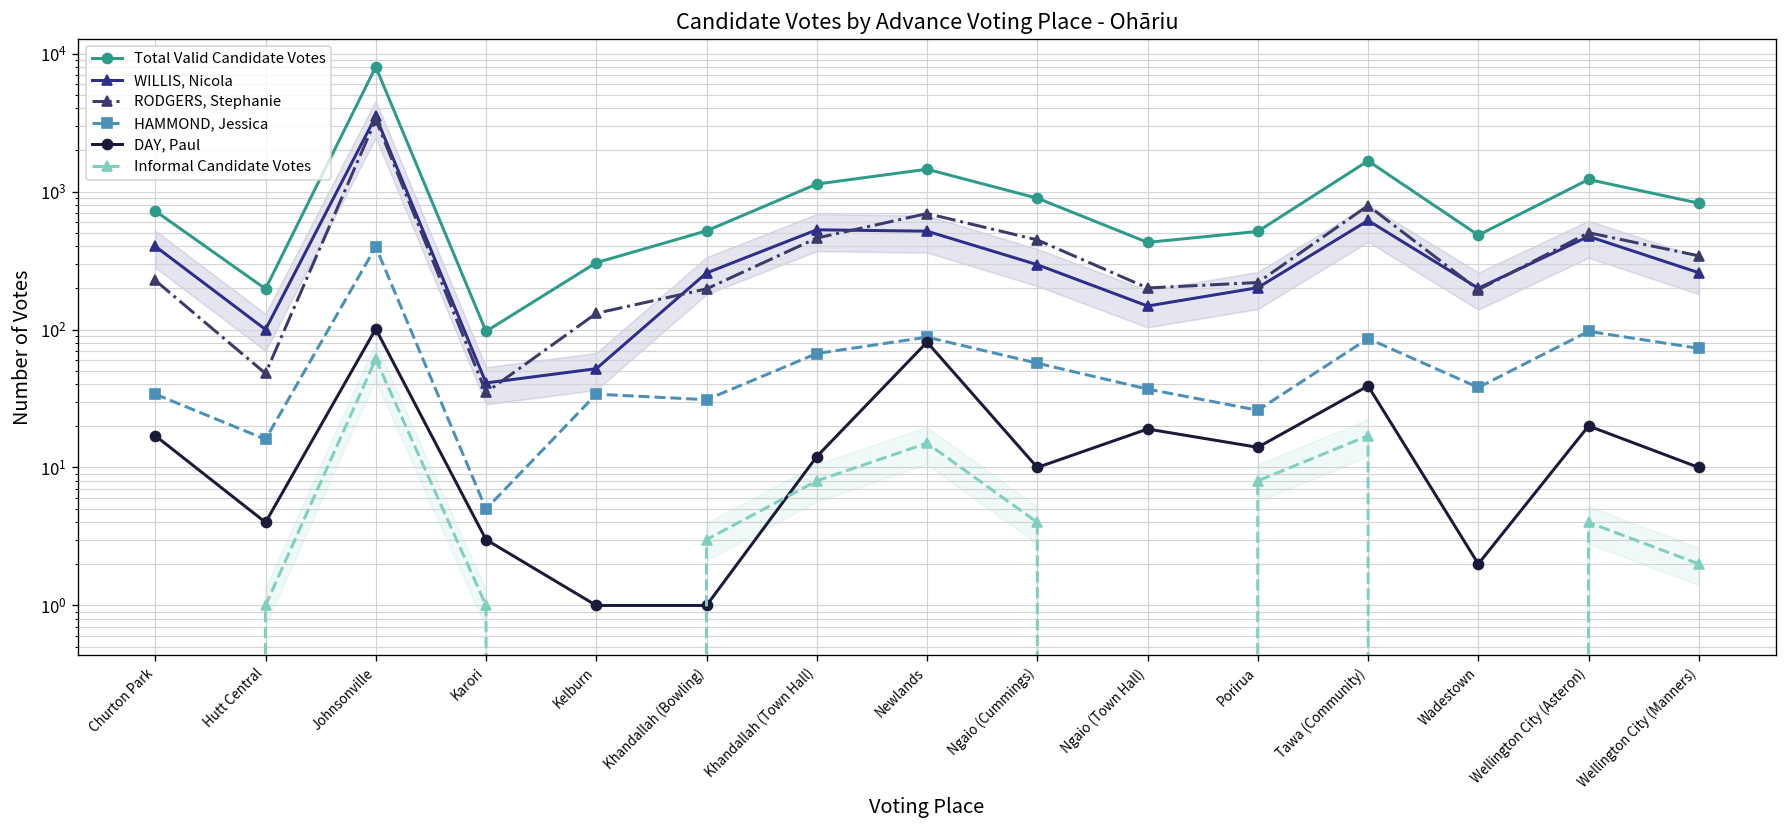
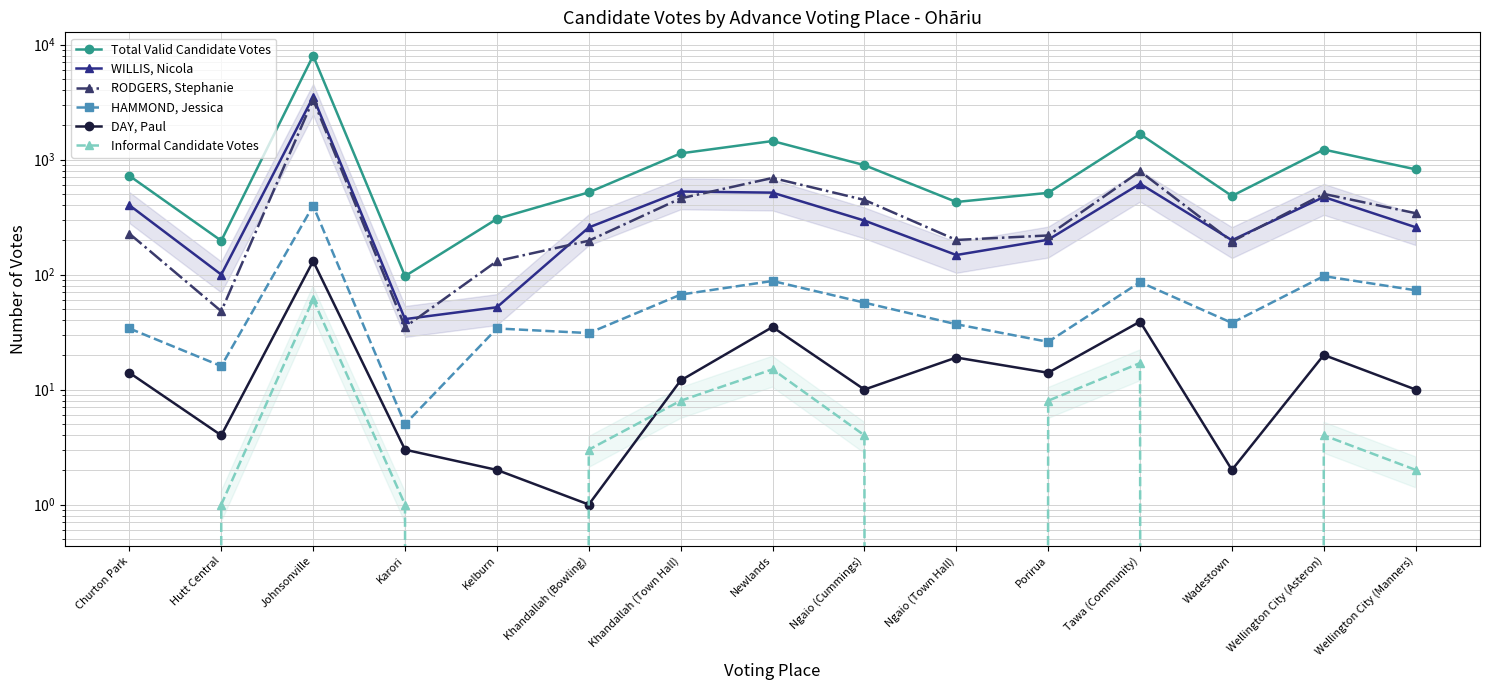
  {
    "DAY, Paul": {
-     "Churton Park": 17,
+     "Churton Park": 14,
      "Hutt Central": 4,
-     "Johnsonville": 100,
+     "Johnsonville": 130,
      "Karori": 3,
-     "Kelburn": 1,
+     "Kelburn": 2,
      "Khandallah (Bowling)": 1,
      "Khandallah (Town Hall)": 12,
-     "Newlands": 80,
+     "Newlands": 35,
      "Ngaio (Cummings)": 10,
      "Ngaio (Town Hall)": 19,
      "Porirua": 14,
      "Tawa (Community)": 39,
      "Wadestown": 2,
      "Wellington City (Asteron)": 20,
      "Wellington City (Manners)": 10
    }
  }
